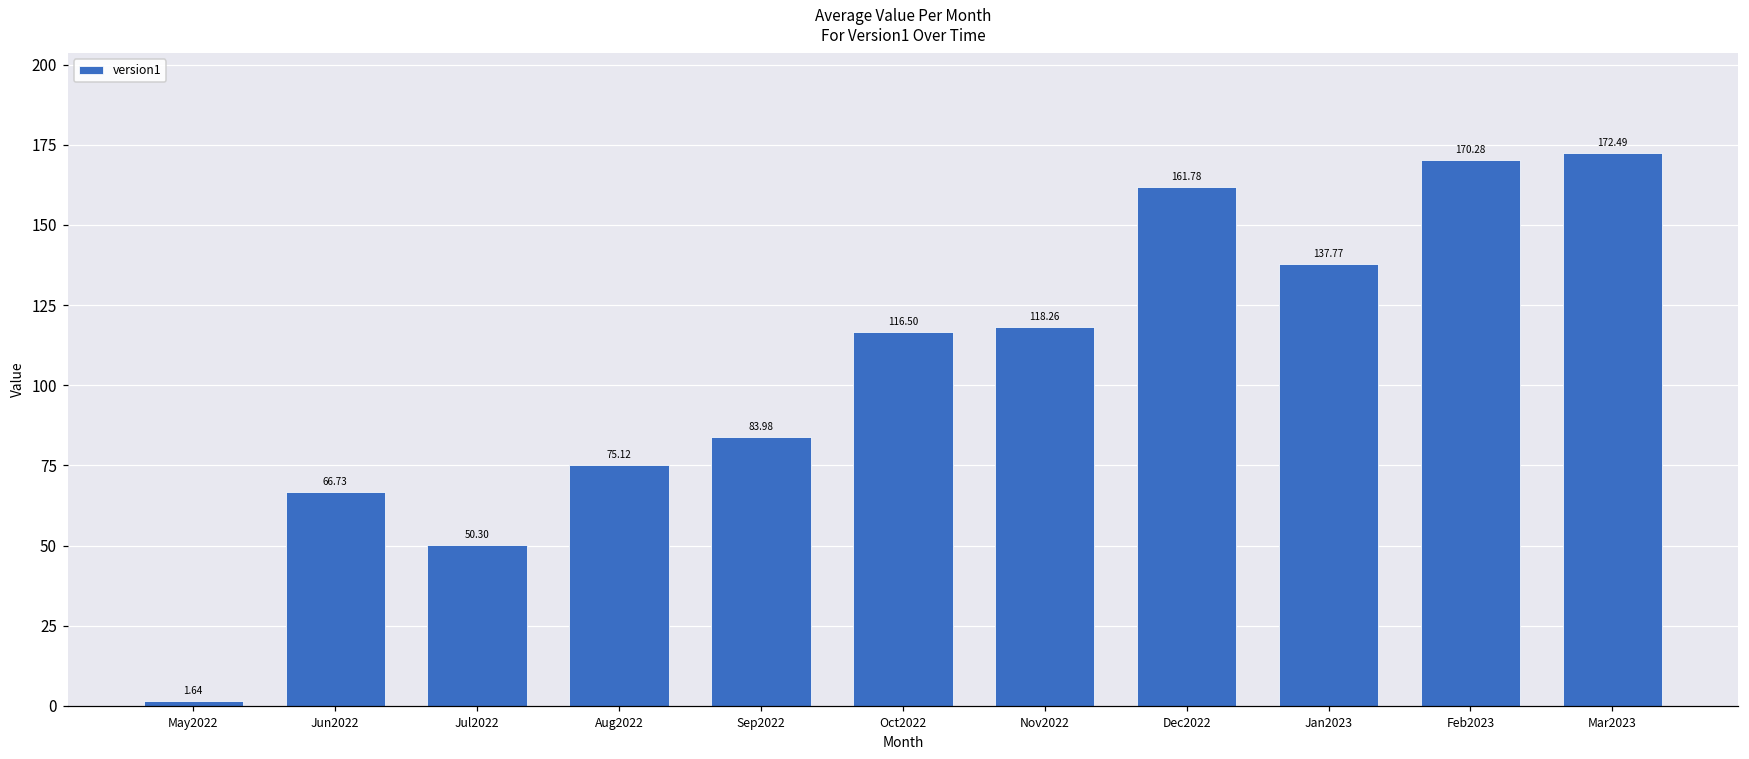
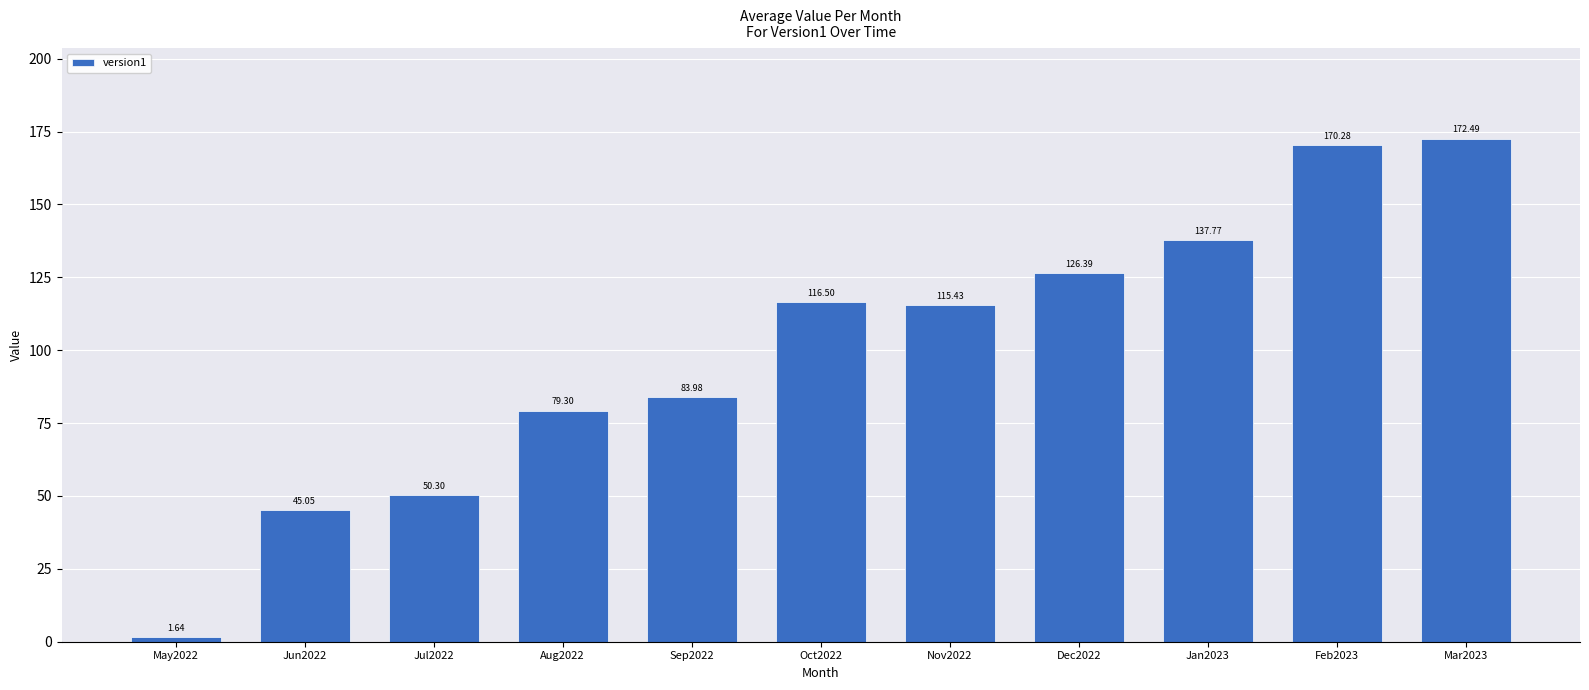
  {
    "May2022": 1.64,
-   "Jun2022": 66.73,
+   "Jun2022": 45.05,
    "Jul2022": 50.30,
-   "Aug2022": 75.12,
+   "Aug2022": 79.30,
    "Sep2022": 83.98,
    "Oct2022": 116.50,
-   "Nov2022": 118.26,
-   "Dec2022": 161.78,
+   "Nov2022": 115.43,
+   "Dec2022": 126.39,
    "Jan2023": 137.77,
    "Feb2023": 170.28,
    "Mar2023": 172.49
  }
